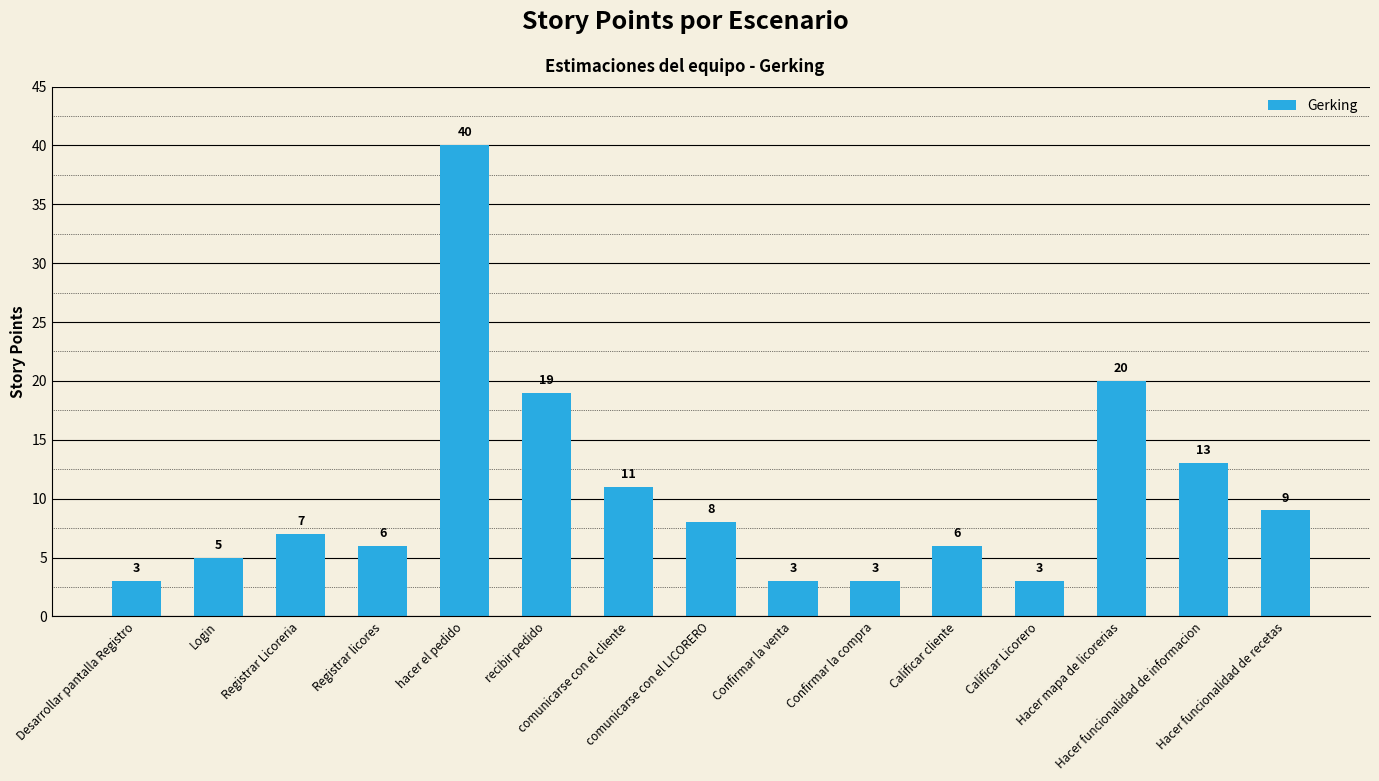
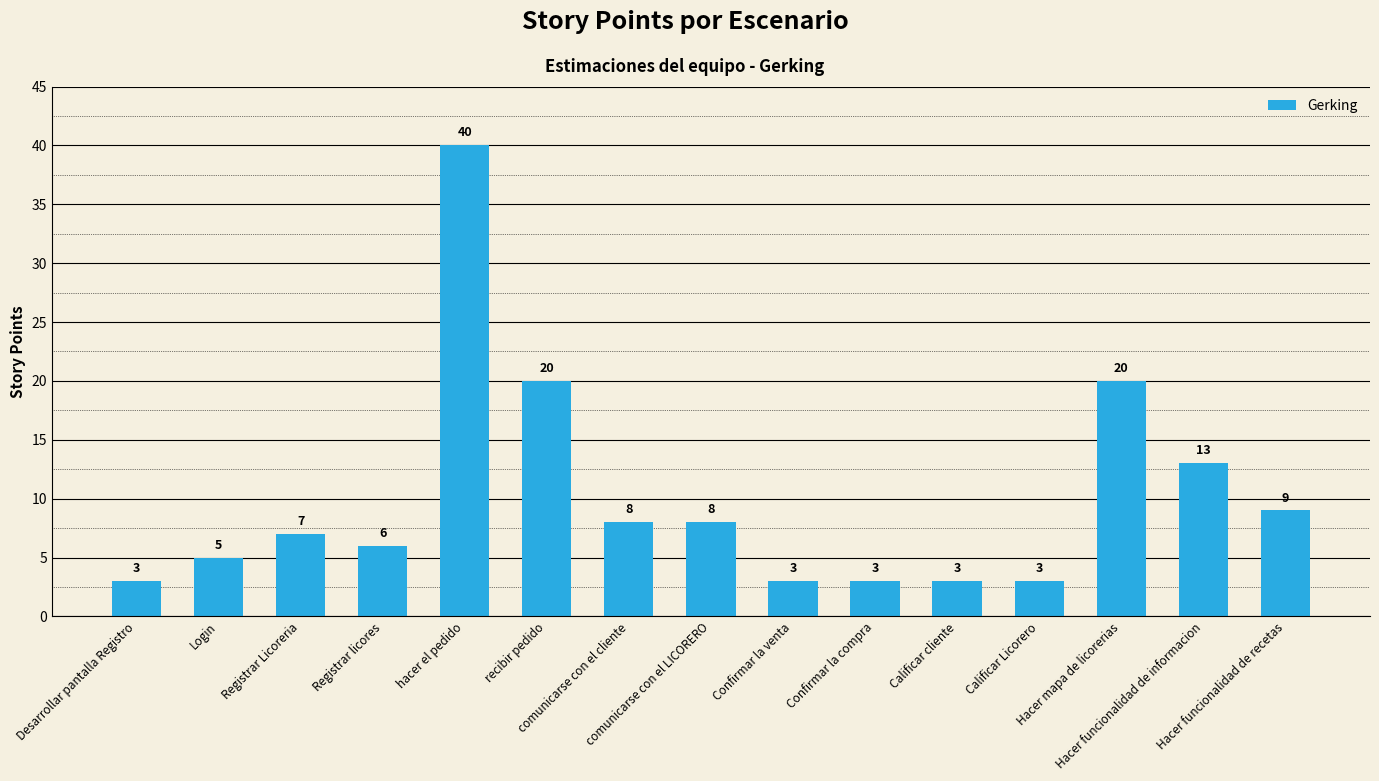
  {
    "Desarrollar pantalla Registro": 3,
    "Login": 5,
    "Registrar Licoreria": 7,
    "Registrar licores": 6,
    "hacer el pedido": 40,
-   "recibir pedido": 19,
-   "comunicarse con el cliente": 11,
+   "recibir pedido": 20,
+   "comunicarse con el cliente": 8,
    "comunicarse con el LICORERO": 8,
    "Confirmar la venta": 3,
    "Confirmar la compra": 3,
-   "Calificar cliente": 6,
+   "Calificar cliente": 3,
    "Calificar Licorero": 3,
    "Hacer mapa de licorerias": 20,
    "Hacer funcionalidad de informacion": 13,
    "Hacer funcionalidad de recetas": 9
  }
